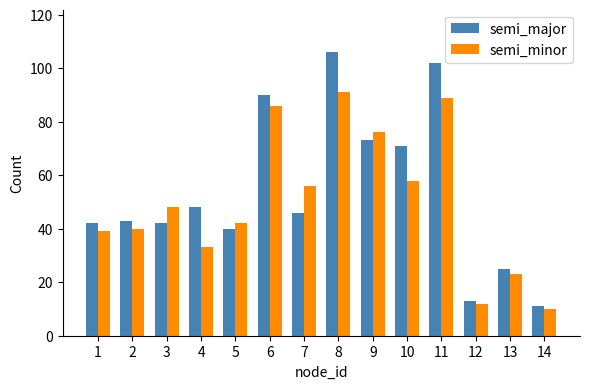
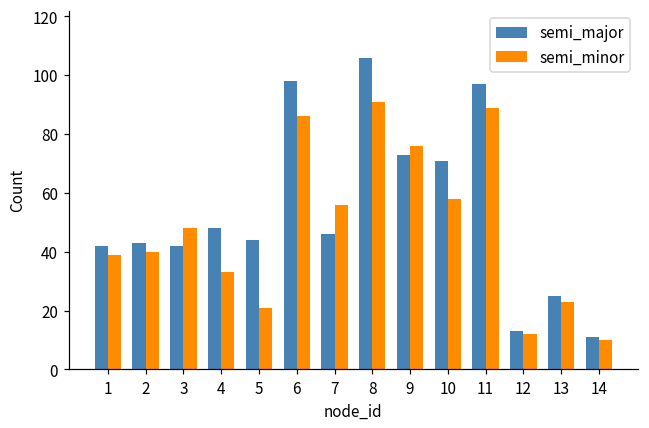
  {
    "semi_major": {
      "1": 42,
      "2": 43,
      "3": 42,
      "4": 48,
-     "5": 40,
-     "6": 90,
+     "5": 44,
+     "6": 98,
      "7": 46,
      "8": 106,
      "9": 73,
      "10": 71,
-     "11": 102,
+     "11": 97,
      "12": 13,
      "13": 25,
      "14": 11
    },
    "semi_minor": {
      "1": 39,
      "2": 40,
      "3": 48,
      "4": 33,
-     "5": 42,
+     "5": 21,
      "6": 86,
      "7": 56,
      "8": 91,
      "9": 76,
      "10": 58,
      "11": 89,
      "12": 12,
      "13": 23,
      "14": 10
    }
  }
